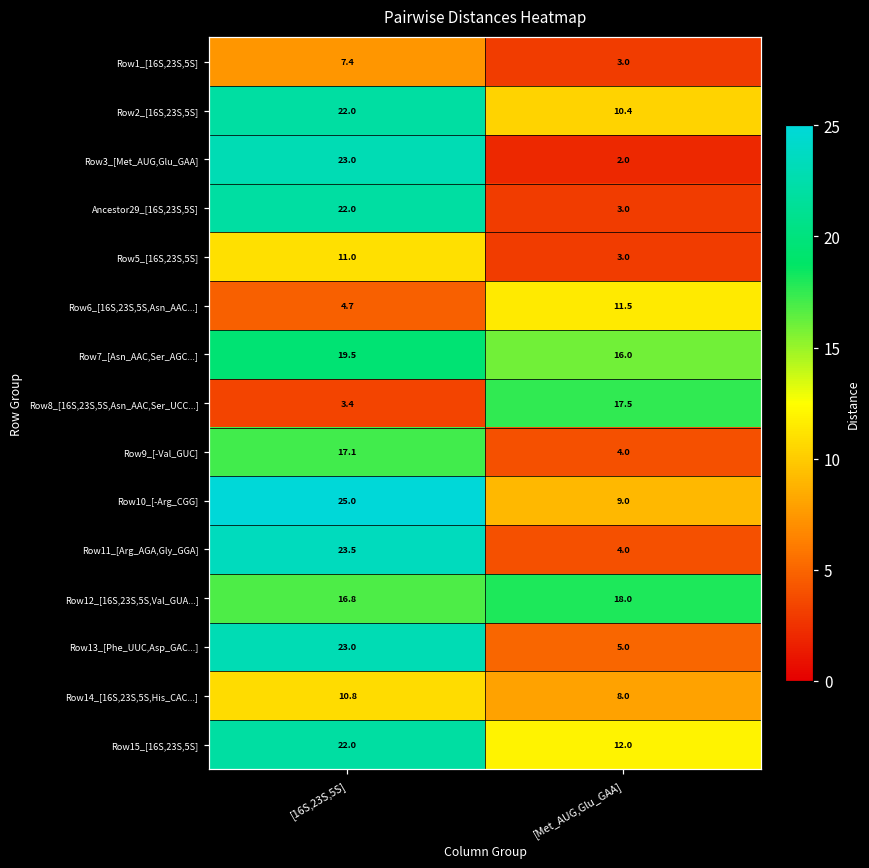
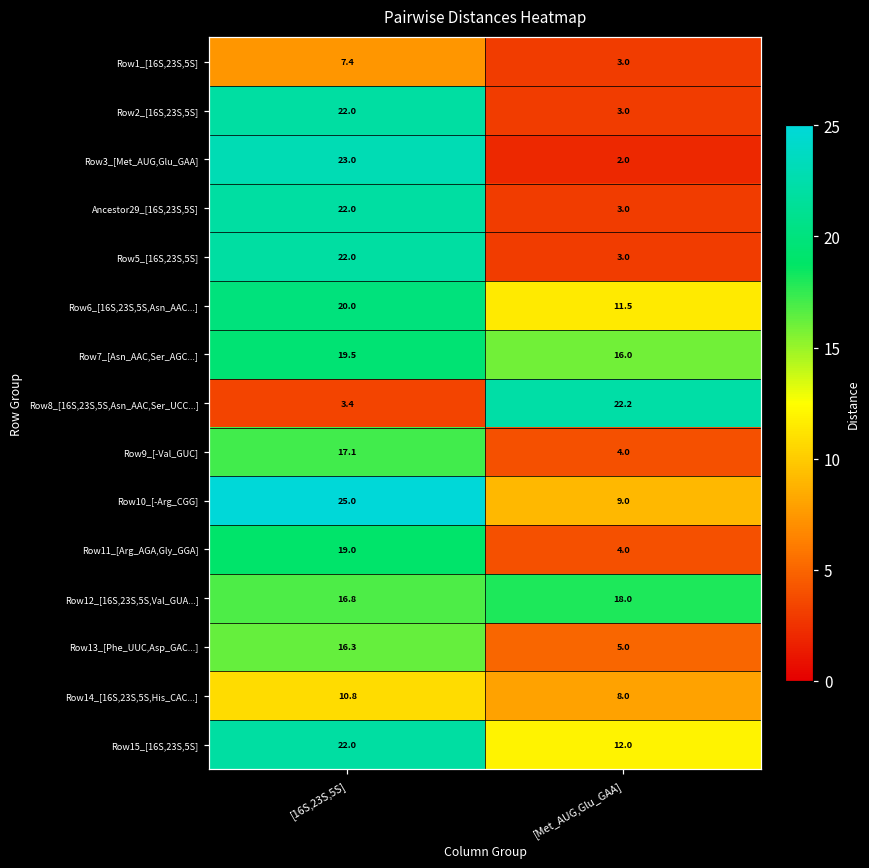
  {
    "Row1_[16S,23S,5S]": {
      "[16S,23S,5S]": 7.4,
      "[Met_AUG,Glu_GAA]": 3.0
    },
    "Row2_[16S,23S,5S]": {
      "[16S,23S,5S]": 22.0,
-     "[Met_AUG,Glu_GAA]": 10.4
+     "[Met_AUG,Glu_GAA]": 3.0
    },
    "Row3_[Met_AUG,Glu_GAA]": {
      "[16S,23S,5S]": 23.0,
      "[Met_AUG,Glu_GAA]": 2.0
    },
    "Ancestor29_[16S,23S,5S]": {
      "[16S,23S,5S]": 22.0,
      "[Met_AUG,Glu_GAA]": 3.0
    },
    "Row5_[16S,23S,5S]": {
-     "[16S,23S,5S]": 11.0,
+     "[16S,23S,5S]": 22.0,
      "[Met_AUG,Glu_GAA]": 3.0
    },
    "Row6_[16S,23S,5S,Asn_AAC...]": {
-     "[16S,23S,5S]": 4.7,
+     "[16S,23S,5S]": 20.0,
      "[Met_AUG,Glu_GAA]": 11.5
    },
    "Row7_[Asn_AAC,Ser_AGC...]": {
      "[16S,23S,5S]": 19.5,
      "[Met_AUG,Glu_GAA]": 16.0
    },
    "Row8_[16S,23S,5S,Asn_AAC,Ser_UCC...]": {
      "[16S,23S,5S]": 3.4,
-     "[Met_AUG,Glu_GAA]": 17.5
+     "[Met_AUG,Glu_GAA]": 22.2
    },
    "Row9_[-Val_GUC]": {
      "[16S,23S,5S]": 17.1,
      "[Met_AUG,Glu_GAA]": 4.0
    },
    "Row10_[-Arg_CGG]": {
      "[16S,23S,5S]": 25.0,
      "[Met_AUG,Glu_GAA]": 9.0
    },
    "Row11_[Arg_AGA,Gly_GGA]": {
-     "[16S,23S,5S]": 23.5,
+     "[16S,23S,5S]": 19.0,
      "[Met_AUG,Glu_GAA]": 4.0
    },
    "Row12_[16S,23S,5S,Val_GUA...]": {
      "[16S,23S,5S]": 16.8,
      "[Met_AUG,Glu_GAA]": 18.0
    },
    "Row13_[Phe_UUC,Asp_GAC...]": {
-     "[16S,23S,5S]": 23.0,
+     "[16S,23S,5S]": 16.3,
      "[Met_AUG,Glu_GAA]": 5.0
    },
    "Row14_[16S,23S,5S,His_CAC...]": {
      "[16S,23S,5S]": 10.8,
      "[Met_AUG,Glu_GAA]": 8.0
    },
    "Row15_[16S,23S,5S]": {
      "[16S,23S,5S]": 22.0,
      "[Met_AUG,Glu_GAA]": 12.0
    }
  }
